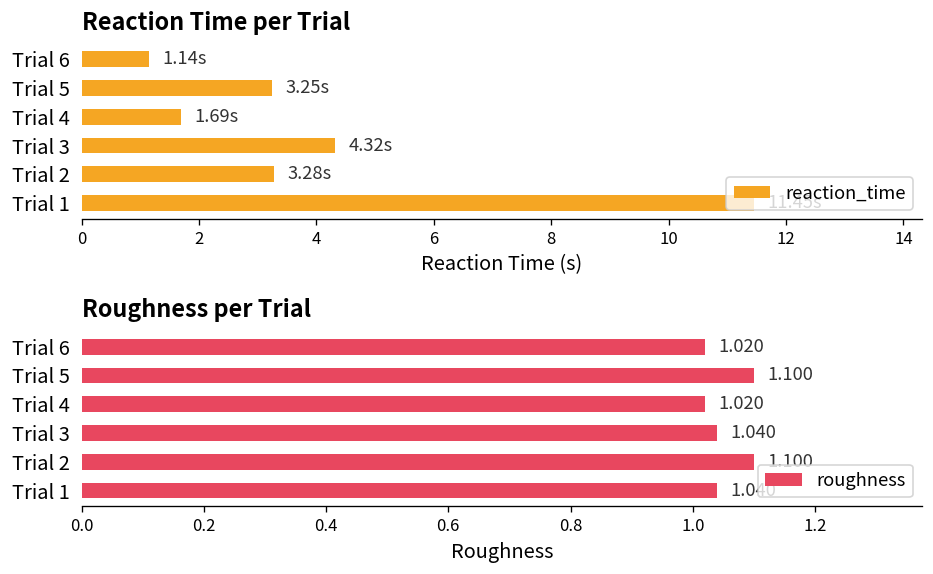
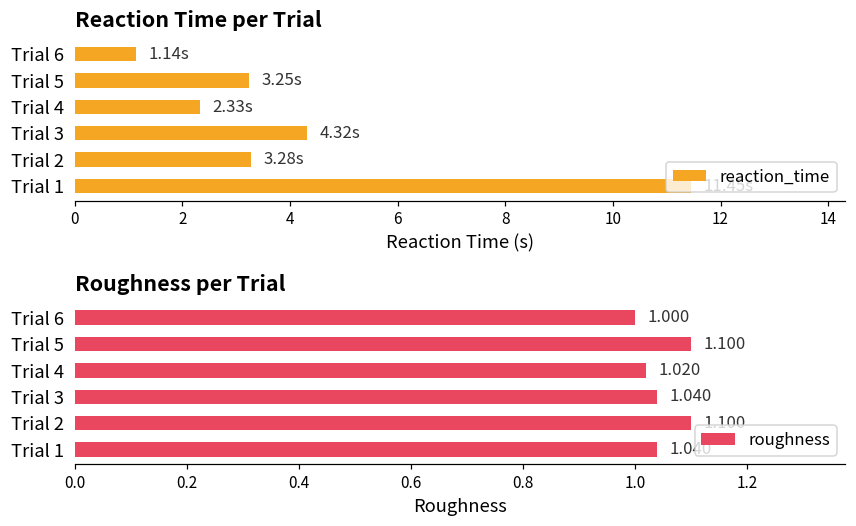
  {
    "Reaction Time per Trial": {
      "Trial 6": "1.14s",
      "Trial 5": "3.25s",
-     "Trial 4": "1.69s",
+     "Trial 4": "2.33s",
      "Trial 3": "4.32s",
      "Trial 2": "3.28s"
    },
    "Roughness per Trial": {
-     "Trial 6": "1.020",
+     "Trial 6": "1.000",
      "Trial 5": "1.100",
      "Trial 4": "1.020",
      "Trial 3": "1.040"
    }
  }
